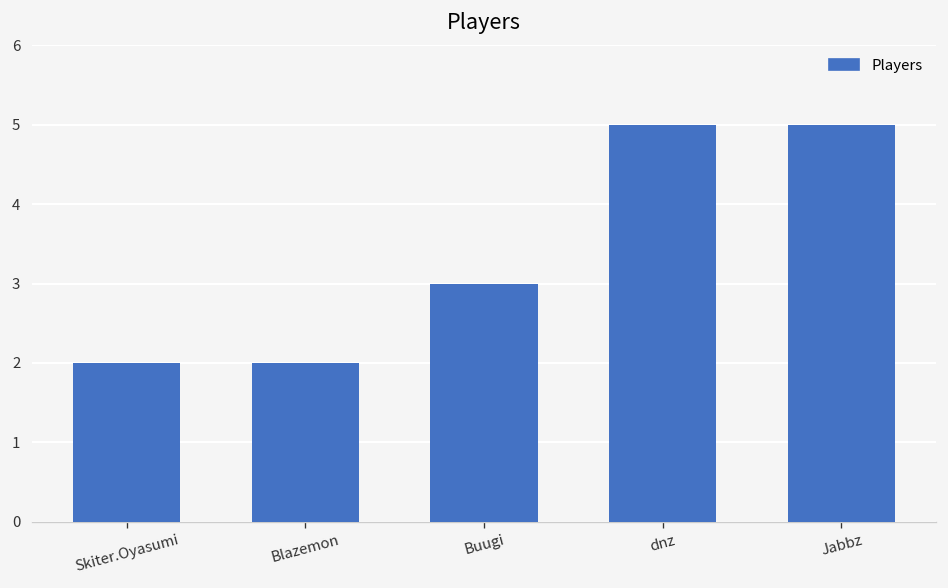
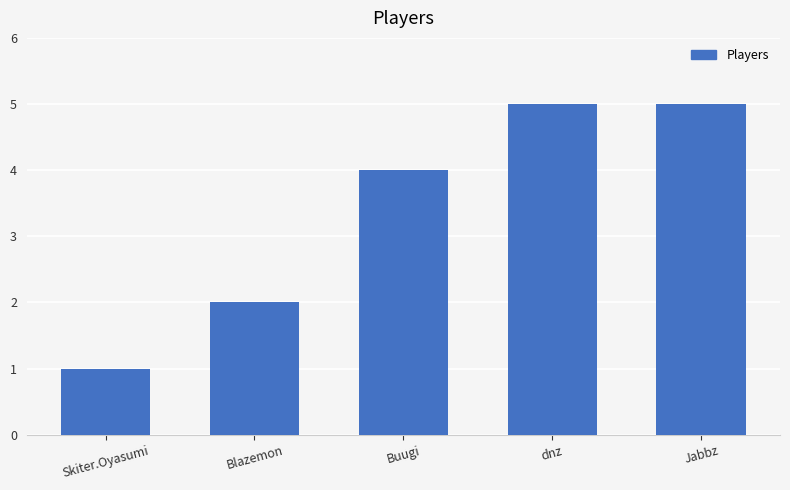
  {
-   "Skiter.Oyasumi": 2,
+   "Skiter.Oyasumi": 1,
    "Blazemon": 2,
-   "Buugi": 3,
+   "Buugi": 4,
    "dnz": 5,
    "Jabbz": 5
  }
